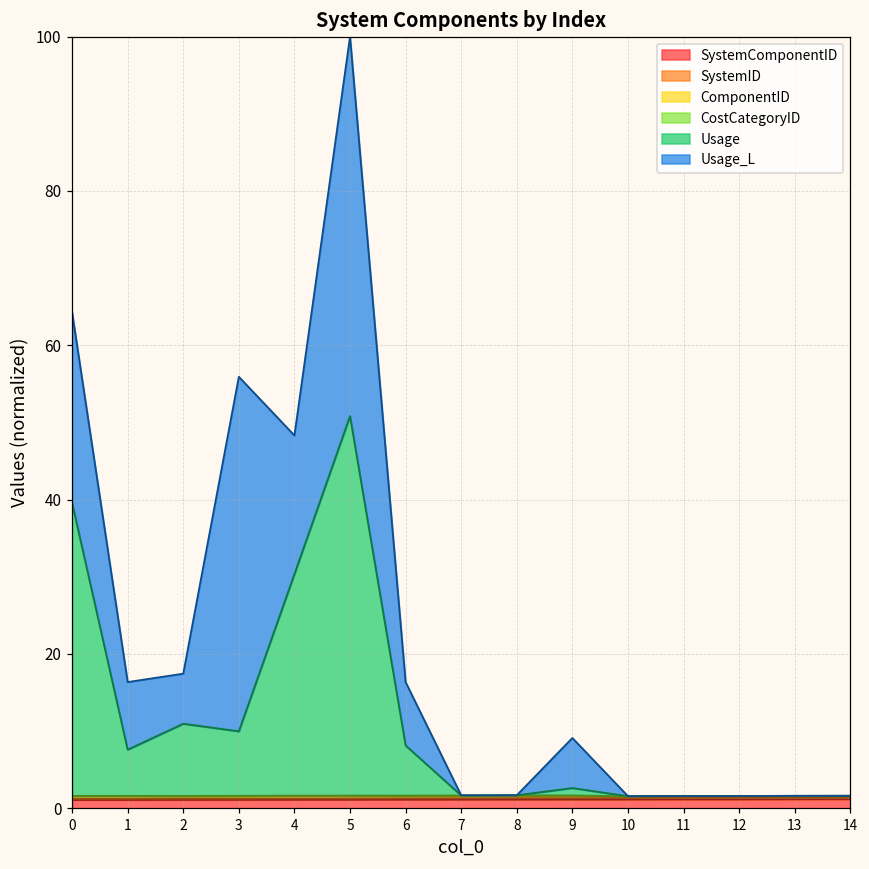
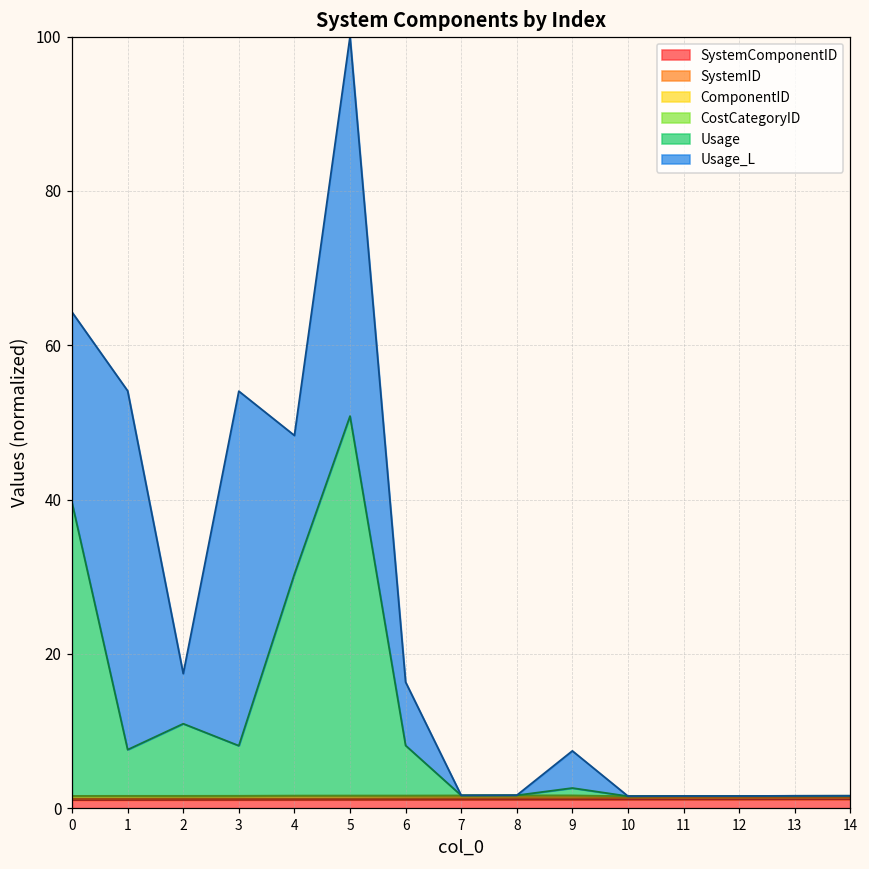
  {
    "Usage": {
      "0": 38,
      "1": 6,
      "2": 9,
-     "3": 8,
+     "3": 6,
      "4": 29,
      "5": 49,
      "6": 6,
      "9": 1
    },
    "Usage_L": {
      "0": 25,
-     "1": 9,
+     "1": 47,
      "2": 6,
      "3": 46,
      "4": 18,
      "5": 49,
      "6": 8,
-     "9": 6
+     "9": 5
    }
  }
